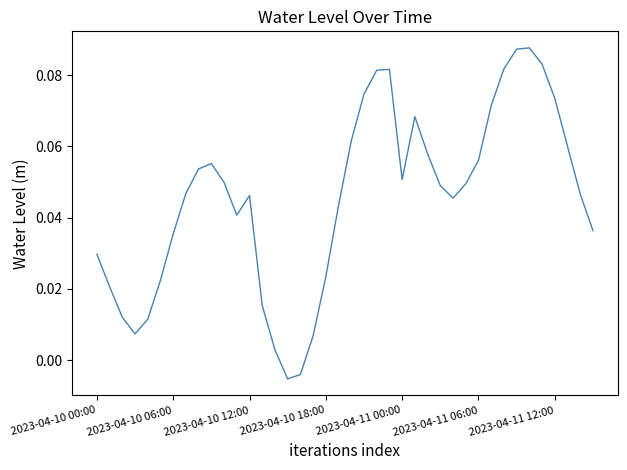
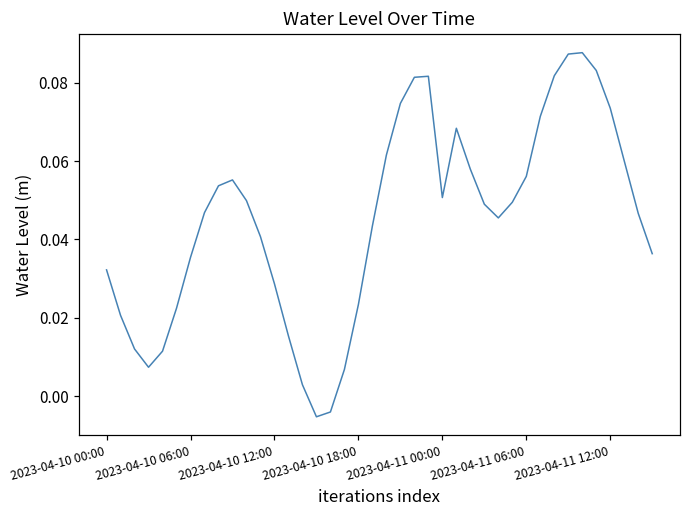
  {
-   "2023-04-10 00:00": 0.030,
+   "2023-04-10 00:00": 0.032,
    "2023-04-10 06:00": 0.035,
-   "2023-04-10 12:00": 0.046,
+   "2023-04-10 12:00": 0.029,
    "2023-04-10 18:00": 0.023,
    "2023-04-11 00:00": 0.051,
    "2023-04-11 06:00": 0.056,
    "2023-04-11 12:00": 0.074
  }
